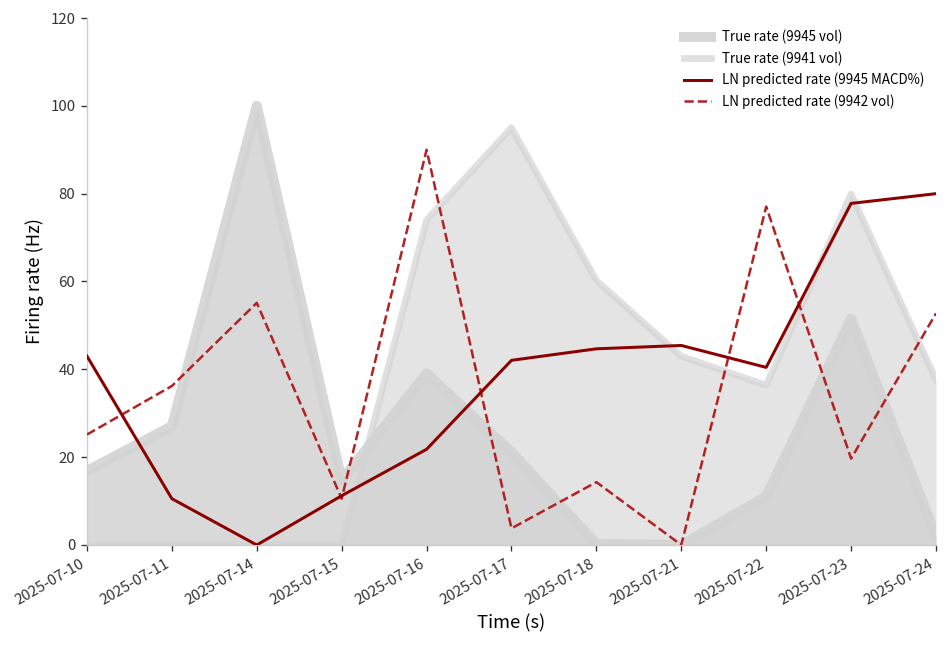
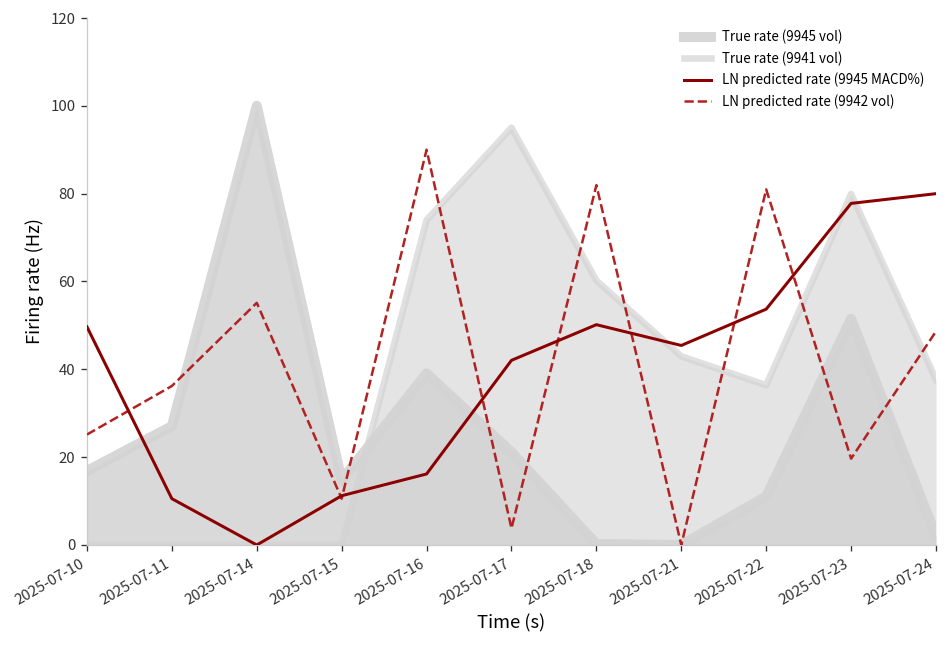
  {
    "LN predicted rate (9945 MACD%)": {
-     "2025-07-10": 43,
+     "2025-07-10": 50,
      "2025-07-11": 11,
-     "2025-07-16": 22,
+     "2025-07-16": 16,
      "2025-07-17": 42,
-     "2025-07-18": 45,
+     "2025-07-18": 50,
      "2025-07-21": 45,
-     "2025-07-22": 40,
+     "2025-07-22": 54,
      "2025-07-23": 78,
      "2025-07-24": 80
    },
    "LN predicted rate (9942 vol)": {
      "2025-07-10": 25,
      "2025-07-11": 36,
      "2025-07-14": 55,
      "2025-07-16": 90,
      "2025-07-17": 4,
-     "2025-07-18": 14,
-     "2025-07-22": 77,
+     "2025-07-18": 82,
+     "2025-07-22": 81,
      "2025-07-23": 20,
-     "2025-07-24": 53
+     "2025-07-24": 49
    }
  }
